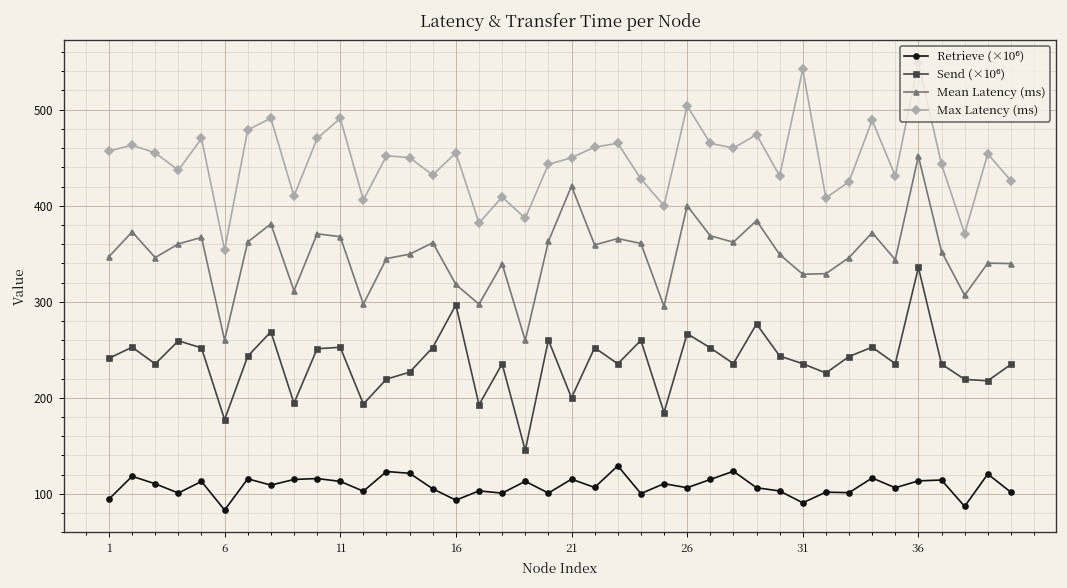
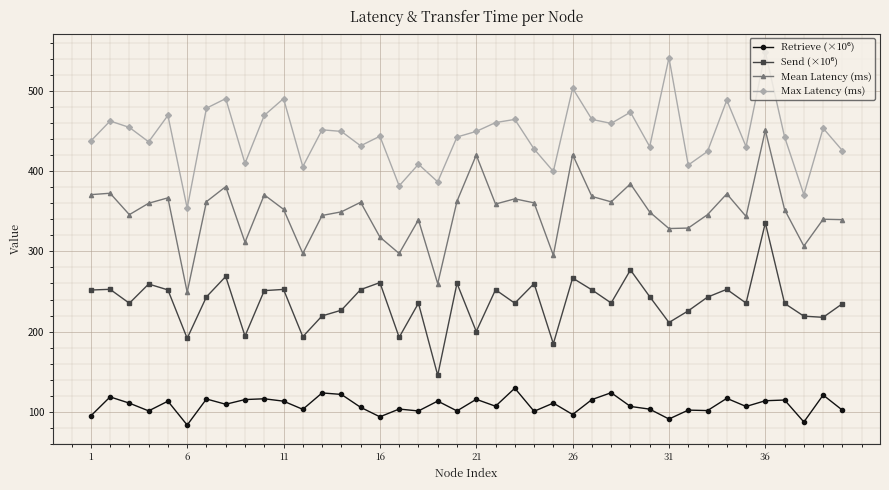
  {
    "Retrieve (×10⁶)": {
      "1": 90,
      "6": 80,
      "11": 110,
      "16": 90,
      "21": 120,
-     "26": 110,
+     "26": 100,
      "31": 90,
      "36": 110
    },
    "Send (×10⁶)": {
-     "1": 240,
-     "6": 180,
+     "1": 250,
+     "6": 190,
      "11": 250,
-     "16": 300,
+     "16": 260,
      "21": 200,
      "26": 270,
-     "31": 240,
+     "31": 210,
      "36": 340
    },
    "Mean Latency (ms)": {
-     "1": 350,
-     "6": 260,
-     "11": 370,
+     "1": 370,
+     "6": 250,
+     "11": 350,
      "16": 320,
      "21": 420,
-     "26": 400,
+     "26": 420,
      "31": 330,
      "36": 450
    },
    "Max Latency (ms)": {
-     "1": 460,
+     "1": 440,
      "6": 350,
      "11": 490,
-     "16": 460,
+     "16": 440,
      "21": 450,
      "26": 500,
      "31": 540
    }
  }
